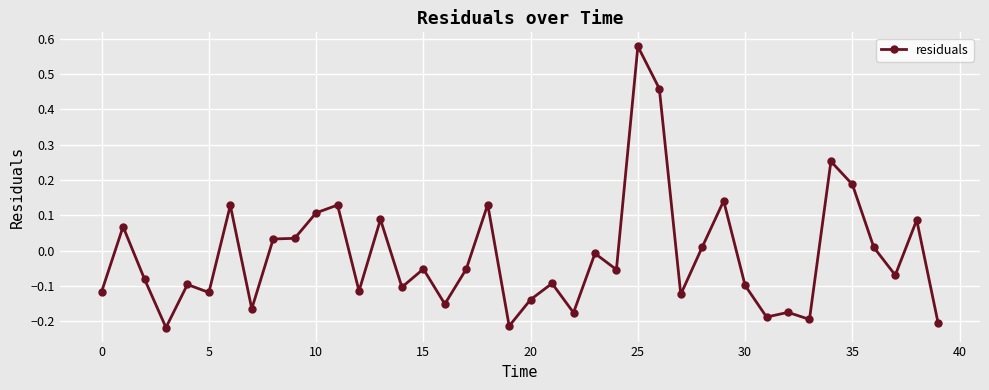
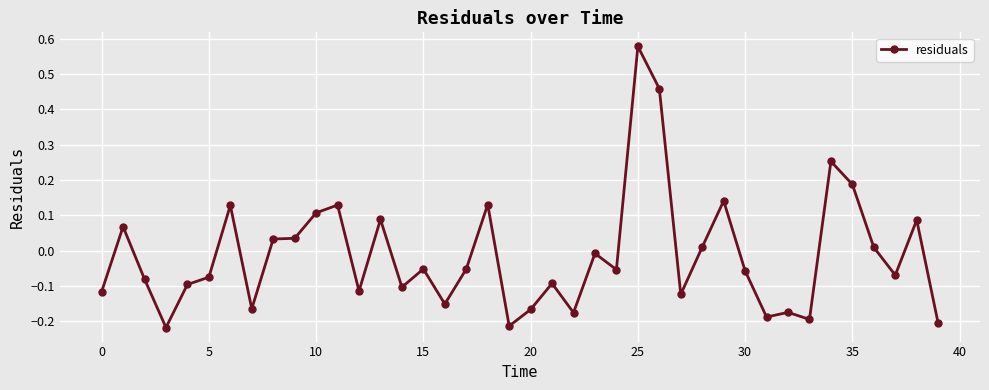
  {
    "0": -0.12,
-   "5": -0.12,
+   "5": -0.08,
    "10": 0.11,
    "15": -0.05,
-   "20": -0.14,
+   "20": -0.17,
    "25": 0.58,
-   "30": -0.10,
+   "30": -0.06,
    "35": 0.19
  }
